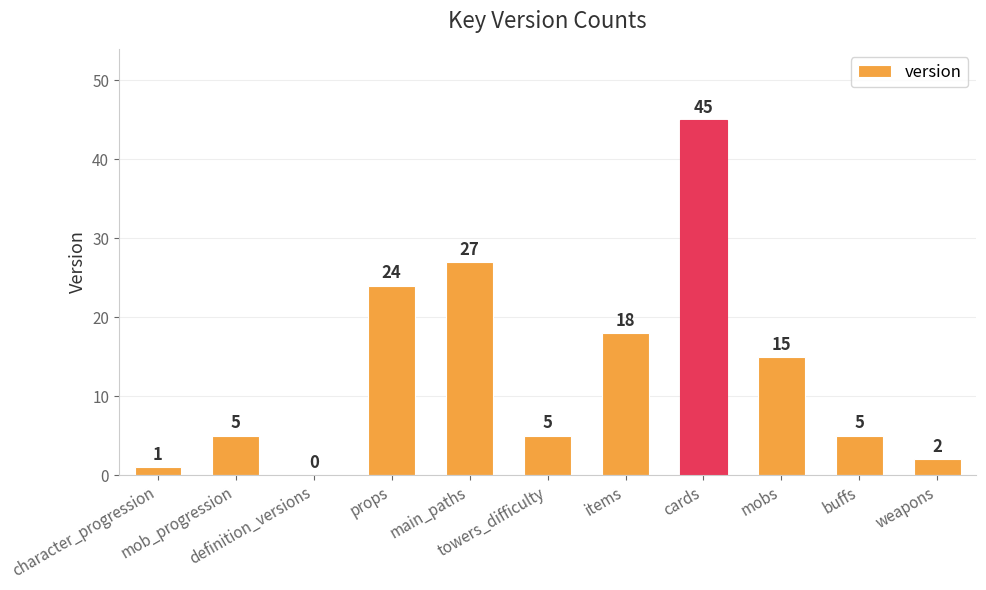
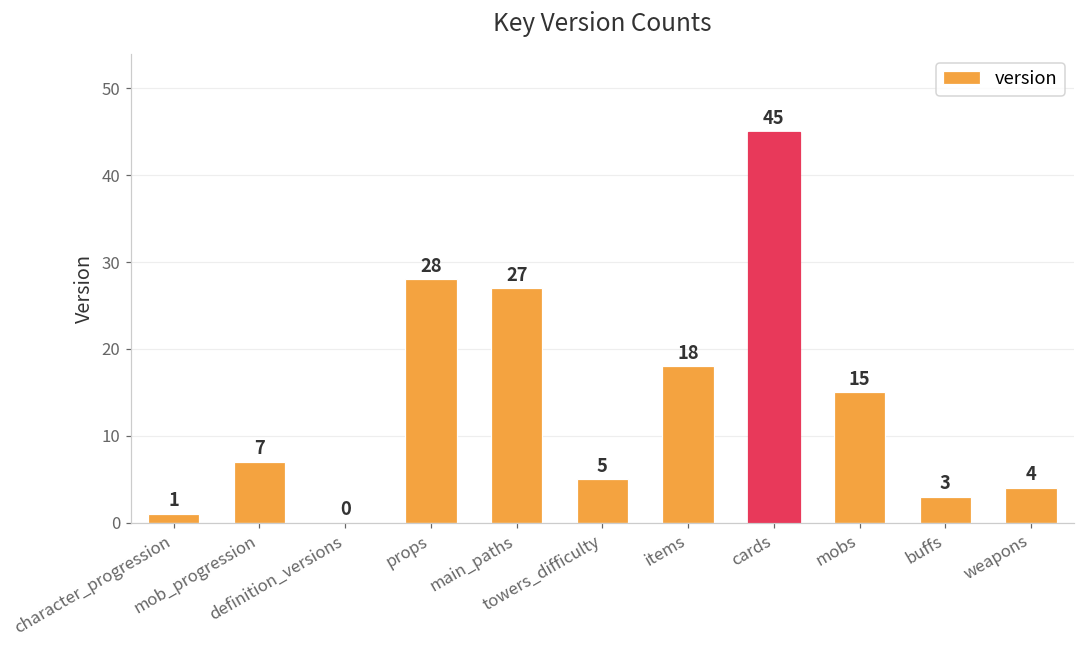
  {
    "character_progression": 1,
-   "mob_progression": 5,
+   "mob_progression": 7,
    "definition_versions": 0,
-   "props": 24,
+   "props": 28,
    "main_paths": 27,
    "towers_difficulty": 5,
    "items": 18,
    "cards": 45,
    "mobs": 15,
-   "buffs": 5,
-   "weapons": 2
+   "buffs": 3,
+   "weapons": 4
  }
